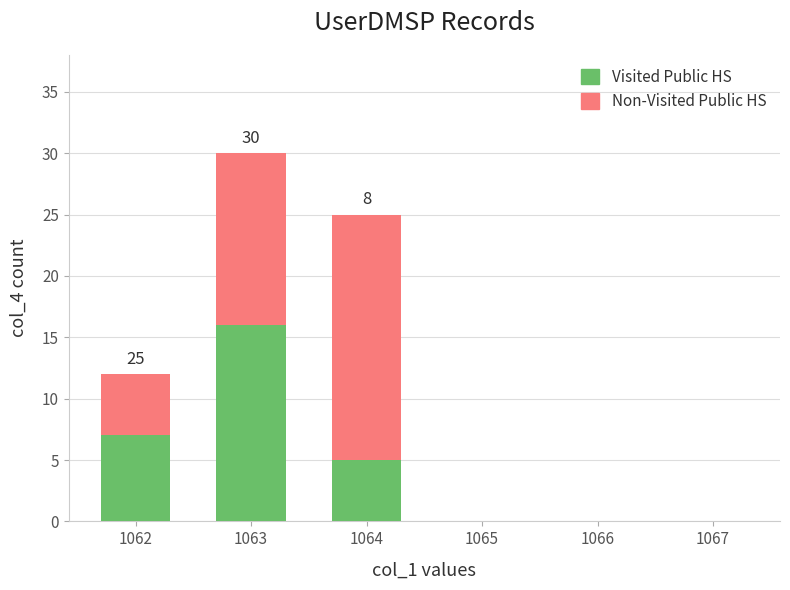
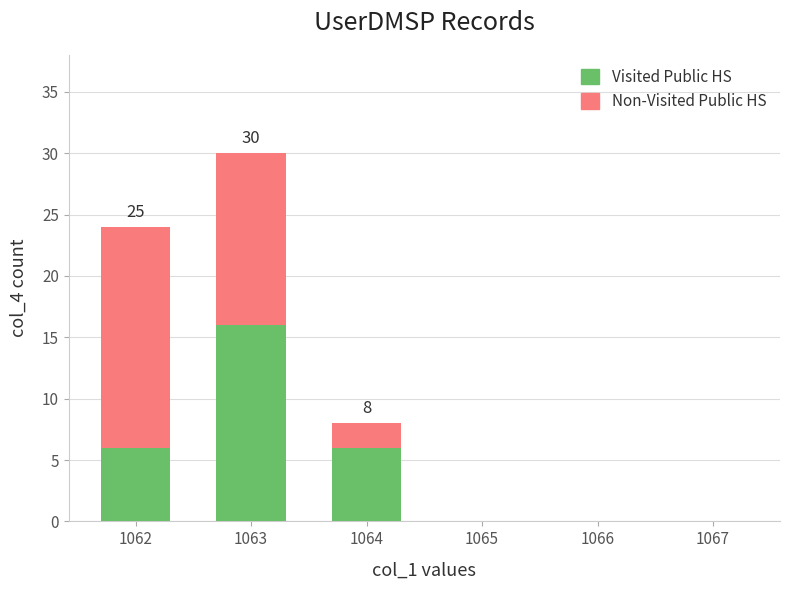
  {
    "Visited Public HS": {
-     "1062": 7,
+     "1062": 6,
      "1063": 16,
-     "1064": 5,
+     "1064": 6,
      "1065": 0,
      "1066": 0,
      "1067": 0
    },
    "Non-Visited Public HS": {
-     "1062": 5,
-     "1064": 20,
+     "1062": 18,
+     "1064": 2,
      "1065": 0,
      "1066": 0,
      "1067": 0
    }
  }
